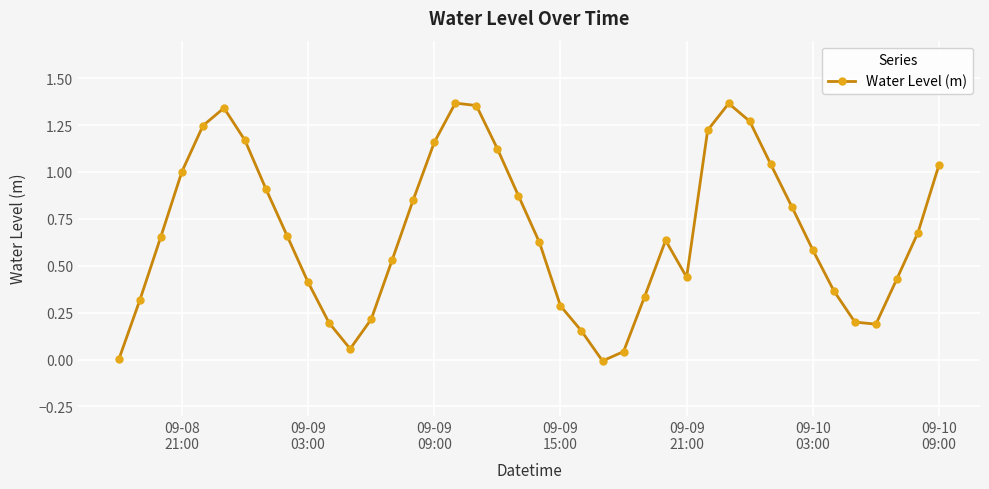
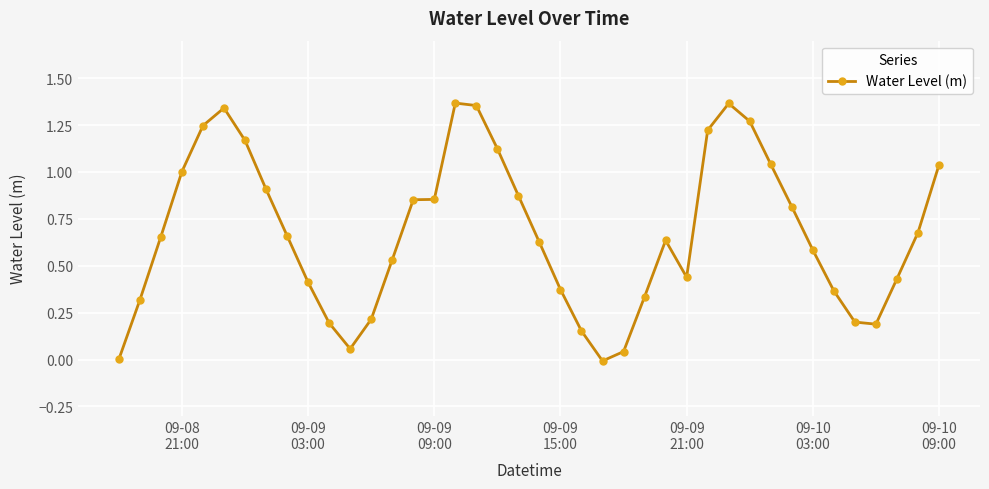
  {
    "09-08 21:00": 1.00,
    "09-09 03:00": 0.41,
-   "09-09 09:00": 1.16,
-   "09-09 15:00": 0.29,
+   "09-09 09:00": 0.85,
+   "09-09 15:00": 0.37,
    "09-09 21:00": 0.44,
    "09-10 03:00": 0.58,
    "09-10 09:00": 1.04
  }
